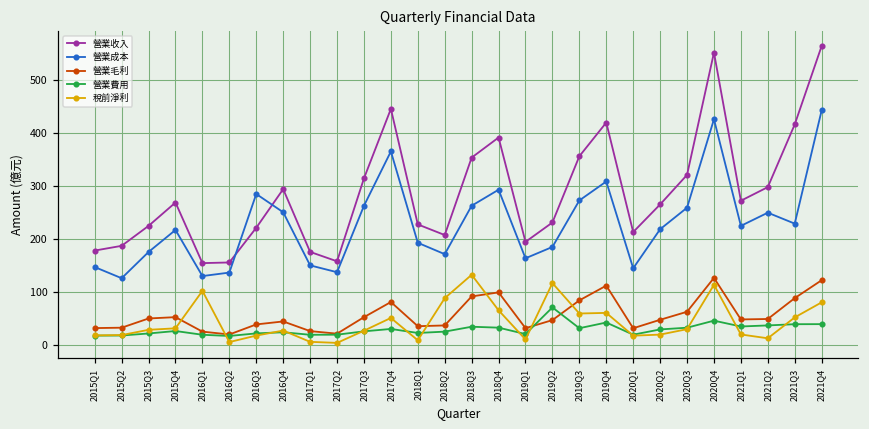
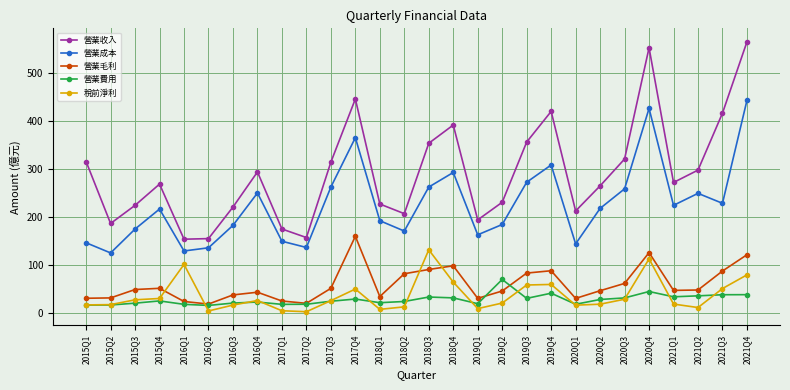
  {
    "營業收入": {
-     "2015Q1": 180,
+     "2015Q1": 320,
      "2015Q2": 190,
      "2015Q3": 220,
      "2015Q4": 270,
      "2016Q1": 150,
      "2016Q2": 160,
      "2016Q3": 220,
      "2016Q4": 290,
      "2017Q1": 180,
      "2017Q2": 160,
      "2017Q3": 310,
      "2017Q4": 450,
      "2018Q1": 230,
      "2018Q2": 210,
      "2018Q3": 350,
      "2018Q4": 390,
      "2019Q1": 190,
      "2019Q2": 230,
      "2019Q3": 360,
      "2019Q4": 420,
      "2020Q1": 210,
      "2020Q2": 260,
      "2020Q3": 320,
      "2020Q4": 550,
      "2021Q1": 270,
      "2021Q2": 300,
      "2021Q3": 420,
      "2021Q4": 560
    },
    "營業成本": {
      "2015Q1": 150,
      "2015Q2": 130,
      "2015Q3": 180,
      "2015Q4": 220,
      "2016Q1": 130,
      "2016Q2": 140,
-     "2016Q3": 280,
+     "2016Q3": 180,
      "2016Q4": 250,
      "2017Q1": 150,
      "2017Q2": 140,
      "2017Q3": 260,
      "2017Q4": 370,
      "2018Q1": 190,
      "2018Q2": 170,
      "2018Q3": 260,
      "2018Q4": 290,
      "2019Q1": 160,
      "2019Q2": 180,
      "2019Q3": 270,
      "2019Q4": 310,
      "2020Q1": 140,
      "2020Q2": 220,
      "2020Q3": 260,
      "2020Q4": 430,
      "2021Q1": 220,
      "2021Q2": 250,
      "2021Q3": 230,
      "2021Q4": 440
    },
    "營業毛利": {
      "2015Q1": 30,
      "2015Q2": 30,
      "2015Q3": 50,
      "2015Q4": 50,
      "2016Q1": 20,
      "2016Q3": 40,
      "2016Q4": 40,
      "2017Q1": 30,
      "2017Q3": 50,
-     "2017Q4": 80,
+     "2017Q4": 160,
      "2018Q1": 30,
-     "2018Q2": 40,
+     "2018Q2": 80,
      "2018Q3": 90,
      "2018Q4": 100,
      "2019Q1": 30,
      "2019Q2": 50,
      "2019Q3": 80,
-     "2019Q4": 110,
+     "2019Q4": 90,
      "2020Q1": 30,
      "2020Q2": 50,
      "2020Q3": 60,
      "2020Q4": 130,
      "2021Q1": 50,
      "2021Q2": 50,
      "2021Q3": 90,
      "2021Q4": 120
    },
    "營業費用": {
      "2015Q3": 20,
      "2016Q1": 20,
      "2017Q1": 20,
      "2017Q4": 30,
      "2018Q1": 20,
      "2018Q2": 20,
      "2018Q3": 30,
      "2018Q4": 30,
      "2019Q1": 20,
      "2019Q2": 70,
      "2019Q3": 30,
      "2019Q4": 40,
      "2020Q2": 30,
      "2020Q4": 50,
      "2021Q1": 30,
      "2021Q2": 40,
      "2021Q3": 40,
      "2021Q4": 40
    },
    "稅前淨利": {
      "2015Q3": 30,
      "2016Q1": 100,
      "2016Q2": 0,
      "2017Q1": 10,
      "2017Q2": 0,
      "2017Q4": 50,
      "2018Q1": 10,
-     "2018Q2": 90,
+     "2018Q2": 10,
      "2018Q3": 130,
      "2018Q4": 60,
      "2019Q1": 10,
-     "2019Q2": 120,
+     "2019Q2": 20,
      "2019Q3": 60,
      "2019Q4": 60,
      "2020Q2": 20,
      "2020Q4": 110,
      "2021Q1": 20,
      "2021Q2": 10,
      "2021Q3": 50,
      "2021Q4": 80
    }
  }
